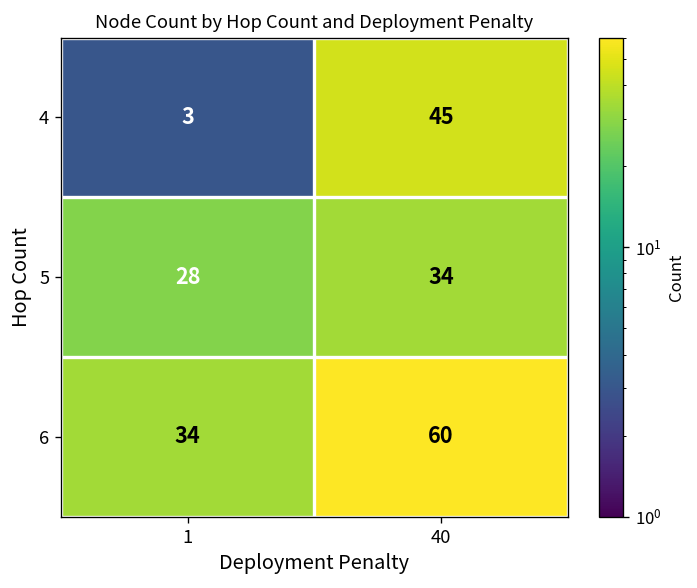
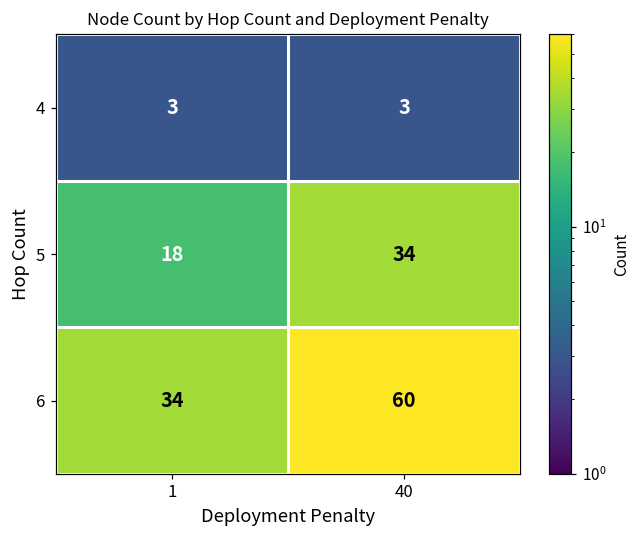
  {
    "4": {
      "1": 3,
-     "40": 45
+     "40": 3
    },
    "5": {
-     "1": 28,
+     "1": 18,
      "40": 34
    },
    "6": {
      "1": 34,
      "40": 60
    }
  }
